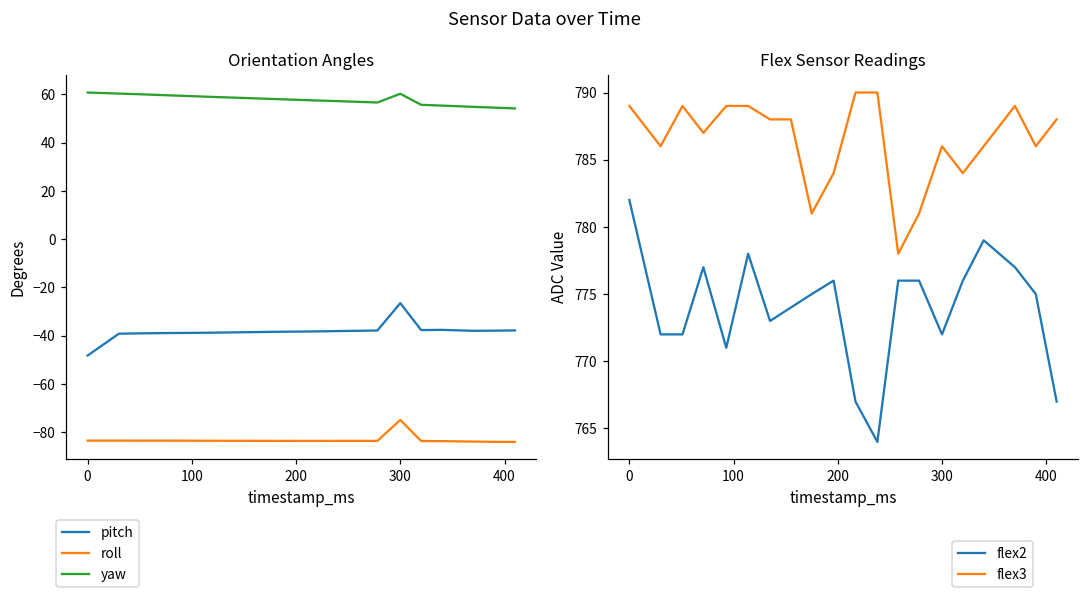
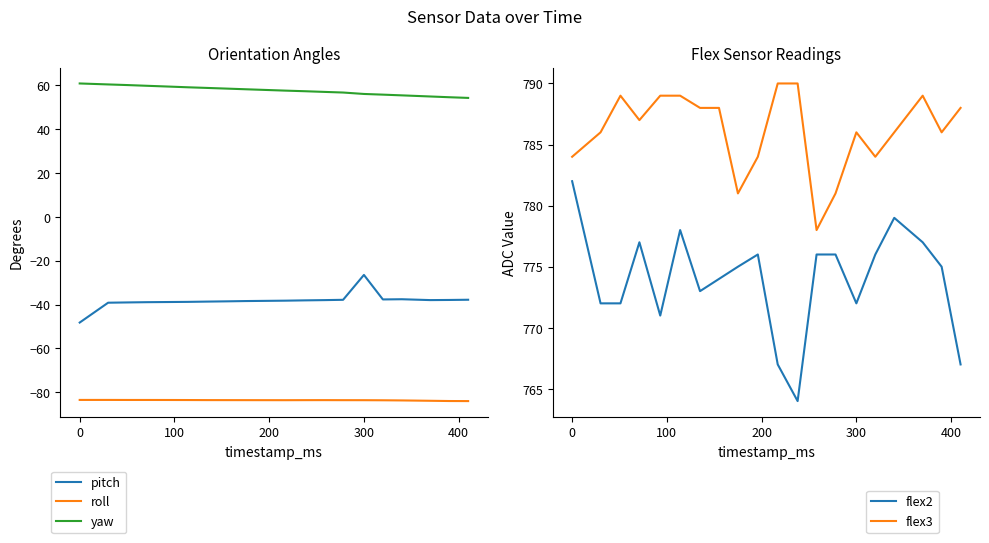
  {
    "Orientation Angles": {
      "pitch": {
        "0": -48,
        "300": -26
      },
      "roll": {
        "0": -83,
-       "300": -75
+       "300": -84
      },
      "yaw": {
        "0": 61,
-       "300": 60
+       "300": 56
      }
    },
    "Flex Sensor Readings": {
      "flex2": {
        "0": 782,
        "300": 772
      },
      "flex3": {
-       "0": 789,
+       "0": 784,
        "300": 786
      }
    }
  }
